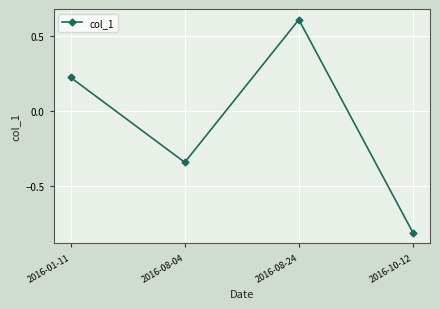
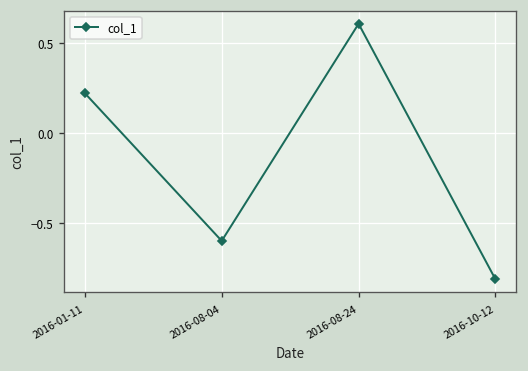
  {
    "2016-01-11": 0.22,
-   "2016-08-04": -0.34,
+   "2016-08-04": -0.60,
    "2016-08-24": 0.61,
    "2016-10-12": -0.81
  }
